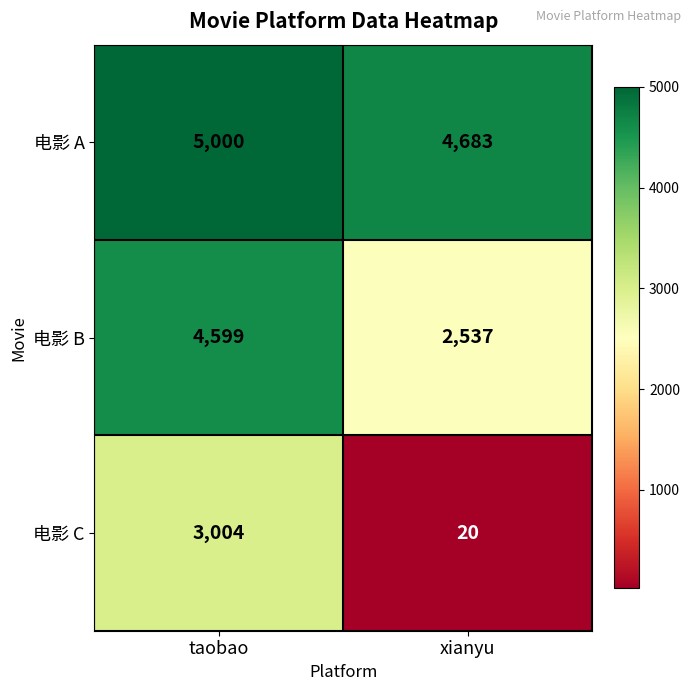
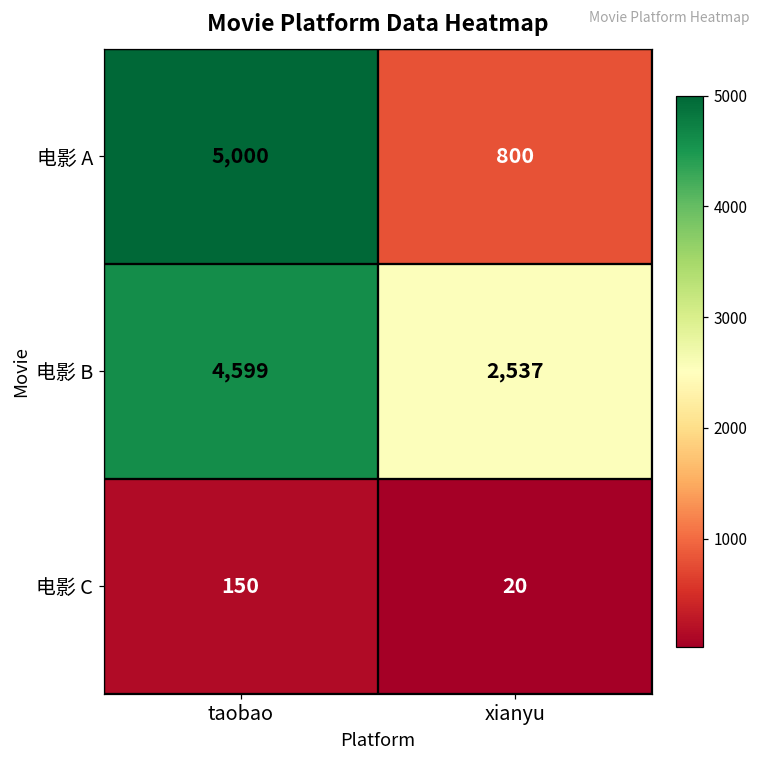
  {
    "电影 A": {
      "taobao": "5,000",
-     "xianyu": "4,683"
+     "xianyu": "800"
    },
    "电影 B": {
      "taobao": "4,599",
      "xianyu": "2,537"
    },
    "电影 C": {
-     "taobao": "3,004",
+     "taobao": "150",
      "xianyu": "20"
    }
  }
